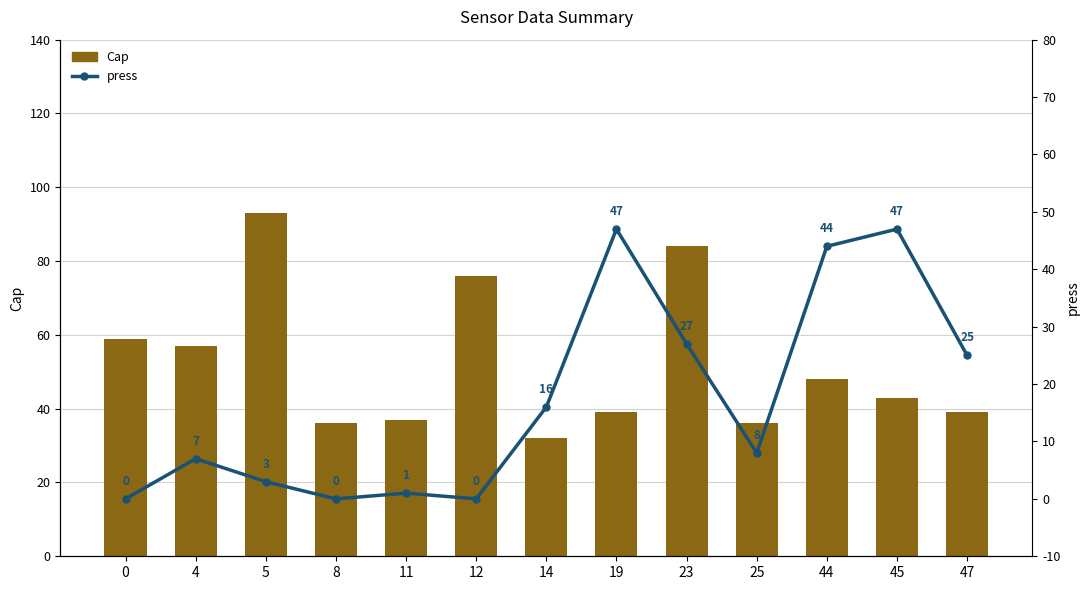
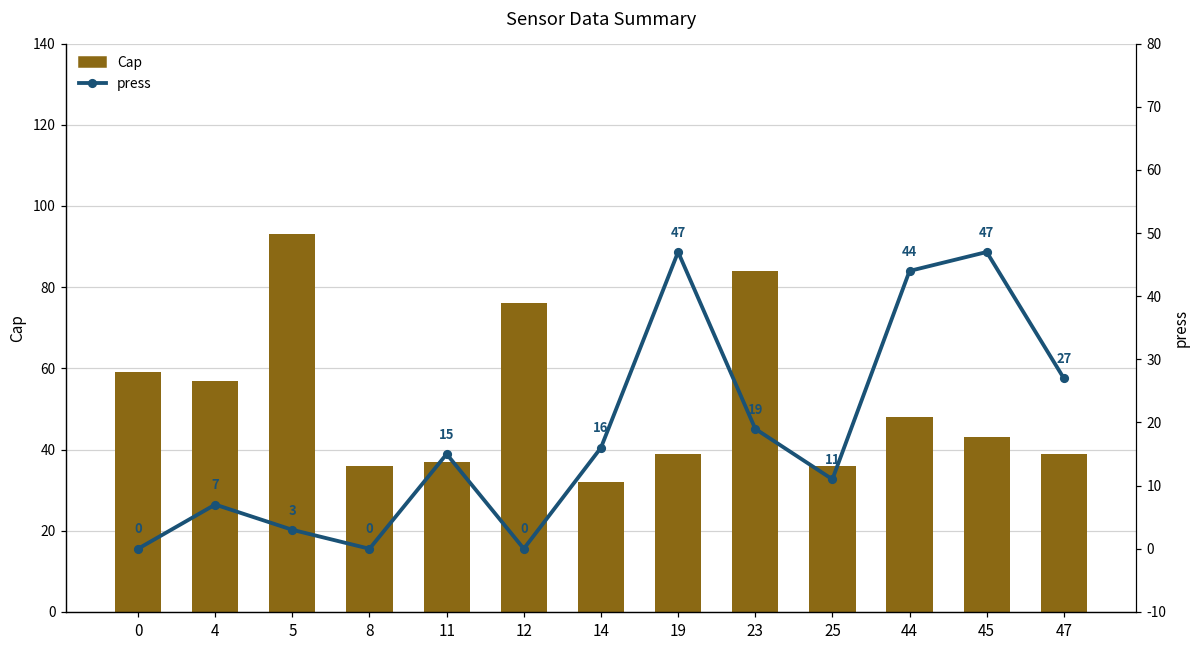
  {
    "press": {
      "0": 0,
      "4": 7,
      "5": 3,
      "8": 0,
-     "11": 1,
+     "11": 15,
      "12": 0,
      "14": 16,
      "19": 47,
-     "23": 27,
-     "25": 8,
+     "23": 19,
+     "25": 11,
      "44": 44,
      "45": 47,
-     "47": 25
+     "47": 27
    }
  }
